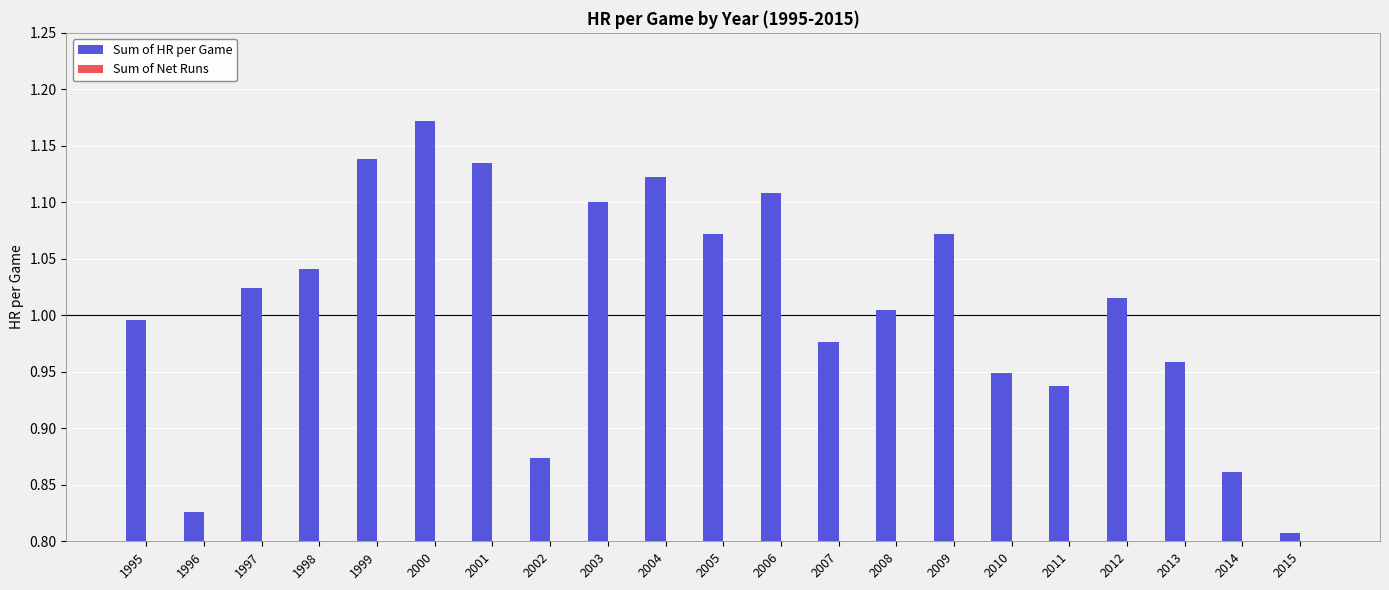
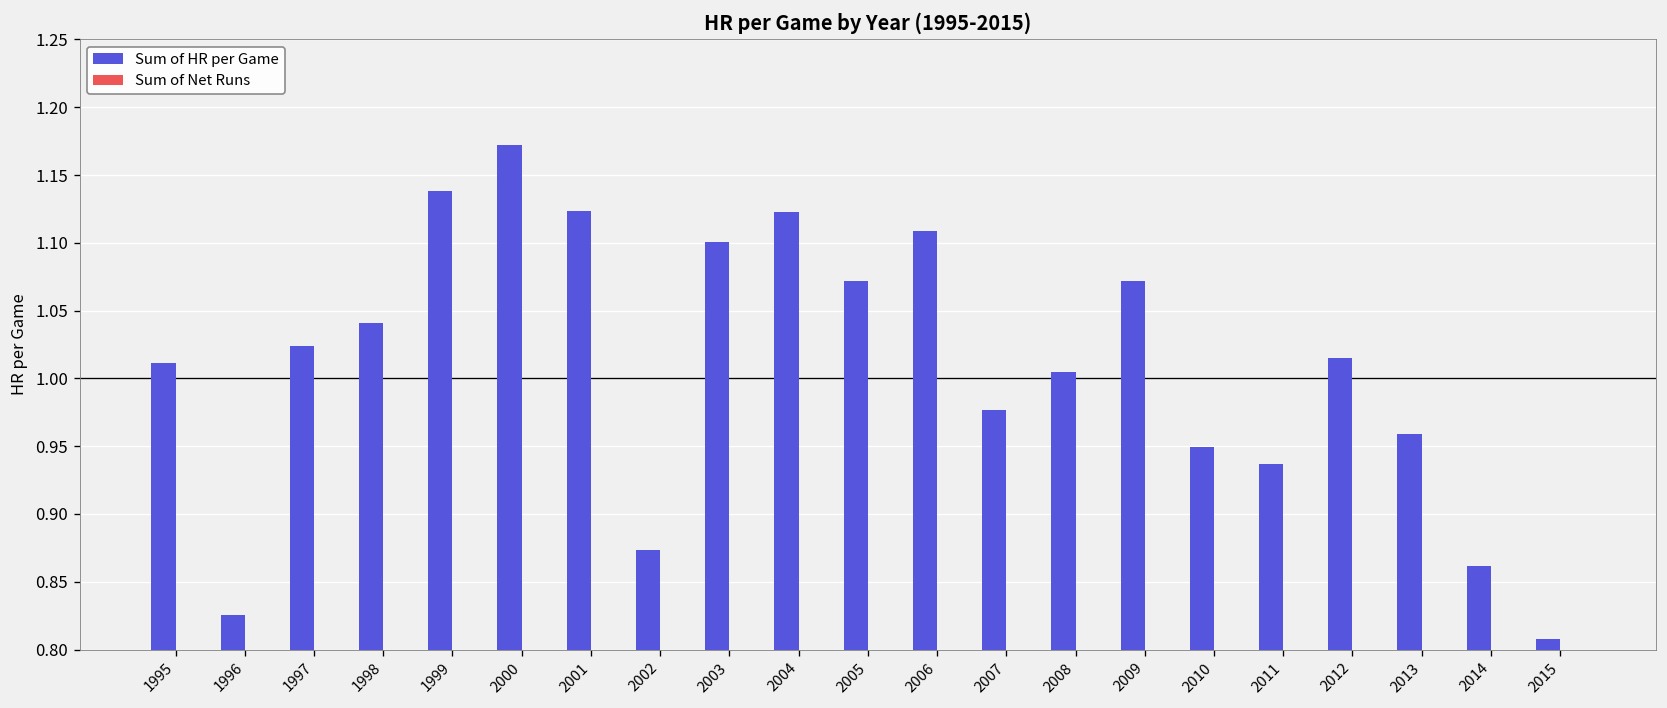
  {
    "Sum of HR per Game": {
-     "1995": 0.995,
+     "1995": 1.012,
      "1996": 0.826,
      "1997": 1.024,
      "1998": 1.041,
      "1999": 1.138,
      "2000": 1.172,
-     "2001": 1.134,
+     "2001": 1.124,
      "2002": 0.874,
      "2003": 1.101,
      "2004": 1.123,
      "2005": 1.072,
      "2006": 1.109,
      "2007": 0.977,
      "2008": 1.005,
      "2009": 1.072,
      "2010": 0.949,
      "2011": 0.937,
      "2012": 1.015,
      "2013": 0.959,
      "2014": 0.861,
      "2015": 0.808
    }
  }
